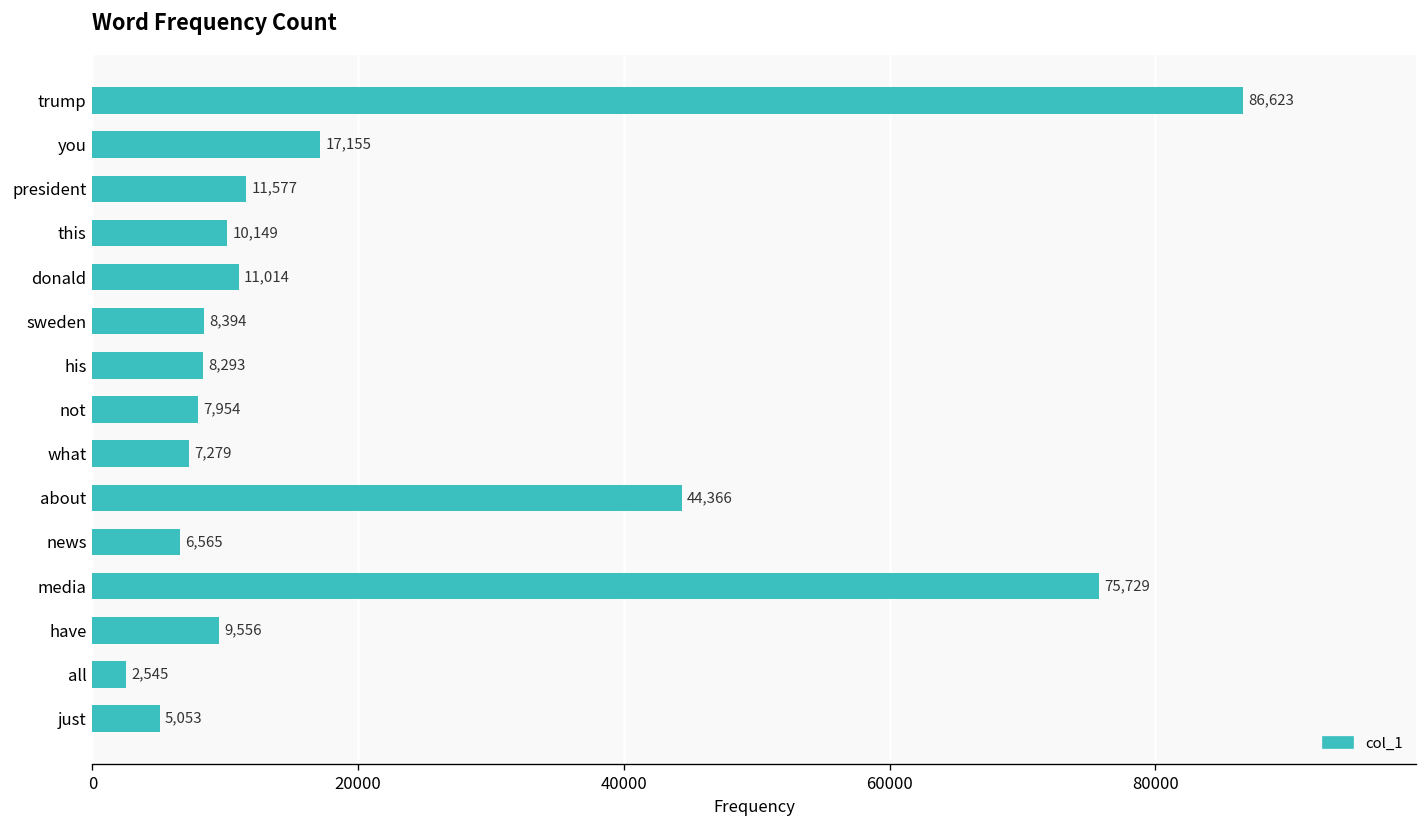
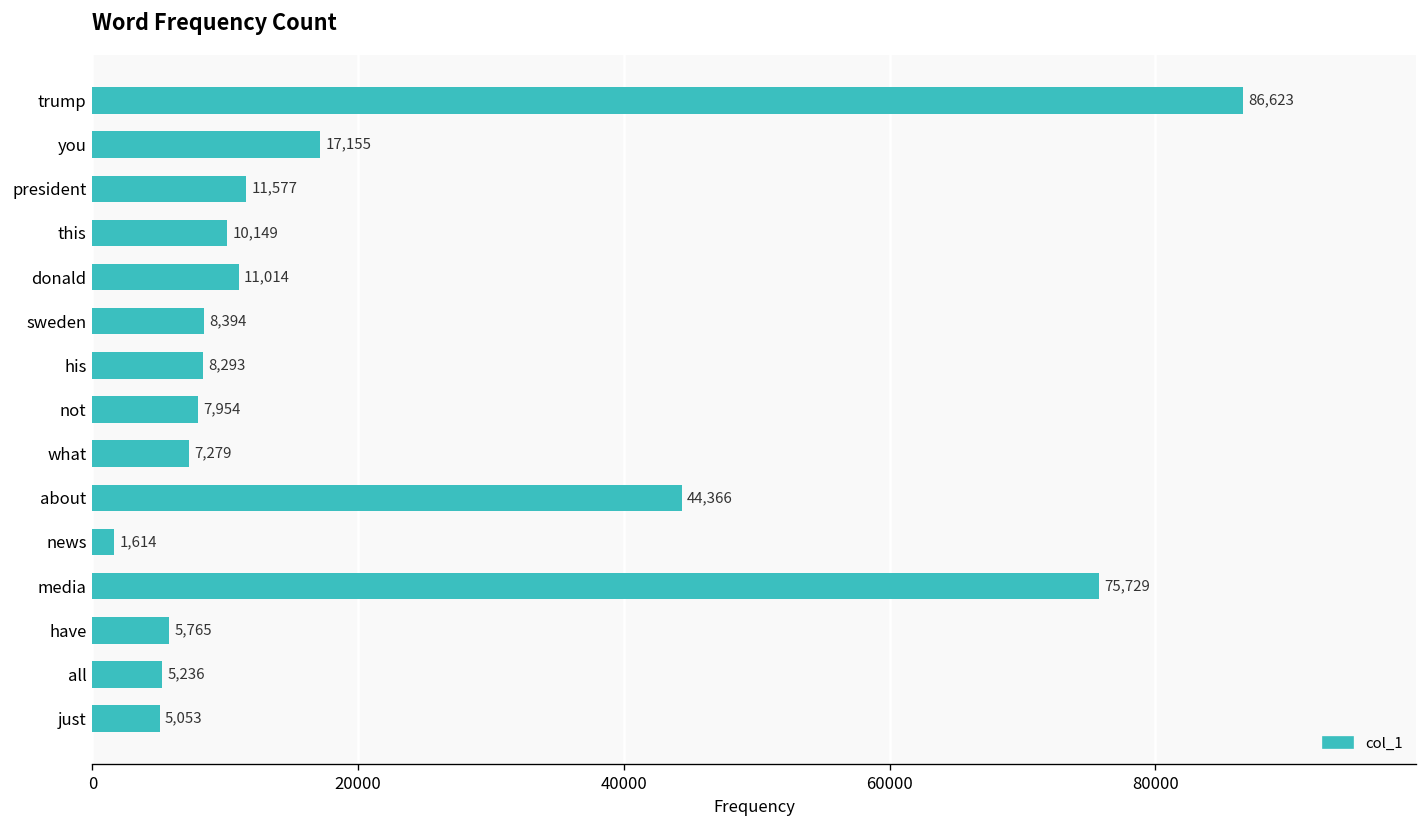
  {
    "trump": "86,623",
    "you": "17,155",
    "president": "11,577",
    "this": "10,149",
    "donald": "11,014",
    "sweden": "8,394",
    "his": "8,293",
    "not": "7,954",
    "what": "7,279",
    "about": "44,366",
-   "news": "6,565",
+   "news": "1,614",
    "media": "75,729",
-   "have": "9,556",
-   "all": "2,545",
+   "have": "5,765",
+   "all": "5,236",
    "just": "5,053"
  }
